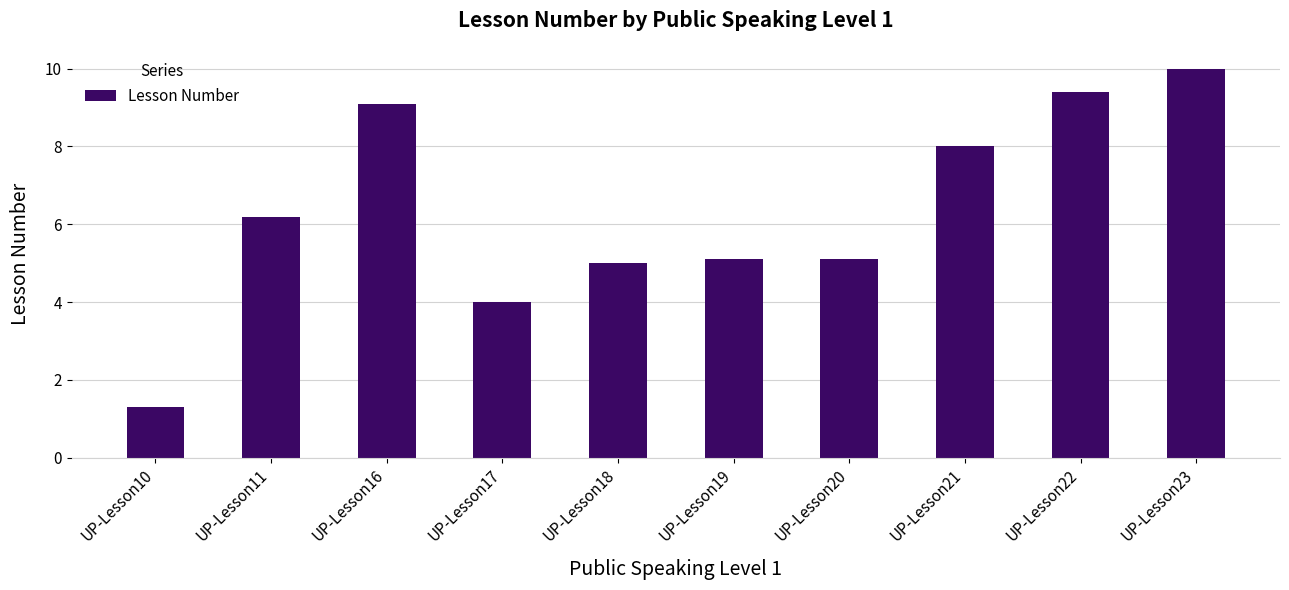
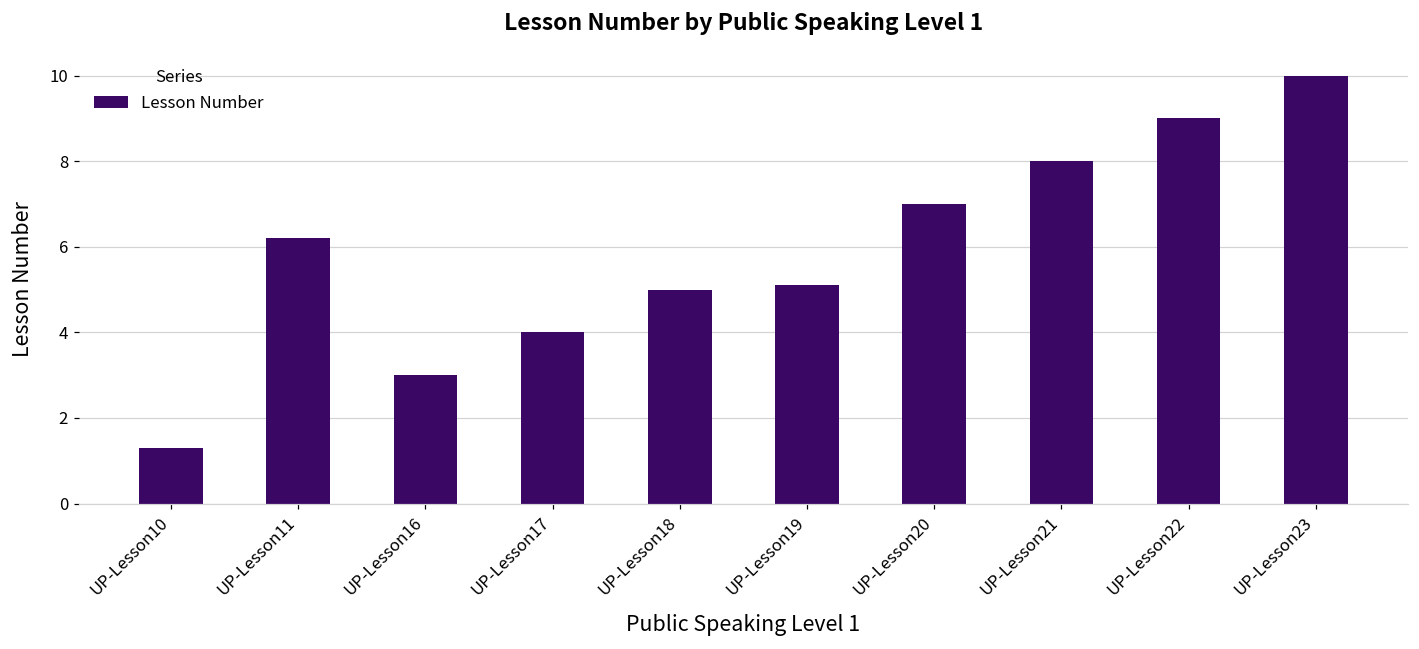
  {
    "UP-Lesson10": 1.3,
    "UP-Lesson11": 6.2,
-   "UP-Lesson16": 9.1,
+   "UP-Lesson16": 3.0,
    "UP-Lesson17": 4.0,
    "UP-Lesson18": 5.0,
    "UP-Lesson19": 5.1,
-   "UP-Lesson20": 5.1,
+   "UP-Lesson20": 7.0,
    "UP-Lesson21": 8.0,
-   "UP-Lesson22": 9.4,
+   "UP-Lesson22": 9.0,
    "UP-Lesson23": 10.0
  }
